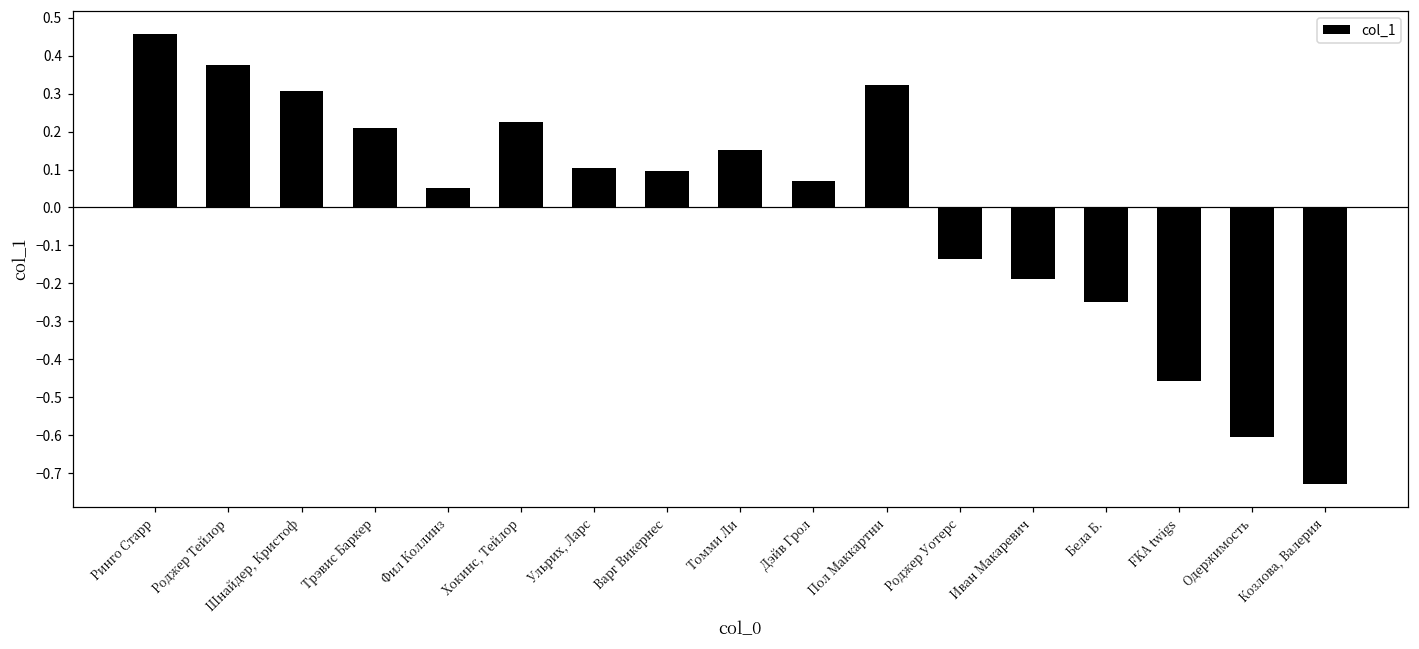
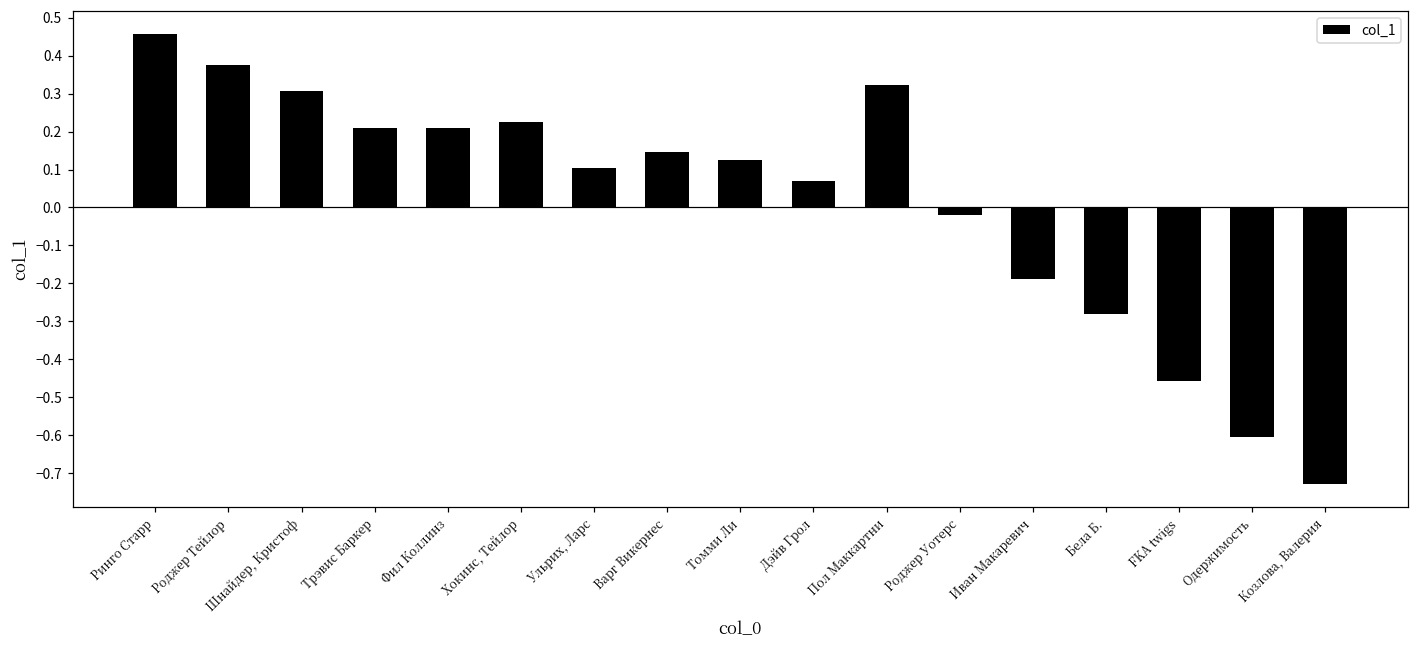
  {
    "Ринго Старр": 0.46,
    "Роджер Тейлор": 0.38,
    "Шнайдер, Кристоф": 0.31,
    "Трэвис Баркер": 0.21,
-   "Фил Коллинз": 0.05,
+   "Фил Коллинз": 0.21,
    "Хокинс, Тейлор": 0.23,
    "Ульрих, Ларс": 0.11,
-   "Варг Викернес": 0.10,
-   "Томми Ли": 0.15,
+   "Варг Викернес": 0.15,
+   "Томми Ли": 0.13,
    "Дэйв Грол": 0.07,
    "Пол Маккартни": 0.32,
-   "Роджер Уотерс": -0.14,
+   "Роджер Уотерс": -0.02,
    "Иван Макаревич": -0.19,
-   "Бела Б.": -0.25,
+   "Бела Б.": -0.28,
    "FKA twigs": -0.46,
    "Одержимость": -0.60,
    "Козлова, Валерия": -0.73
  }
